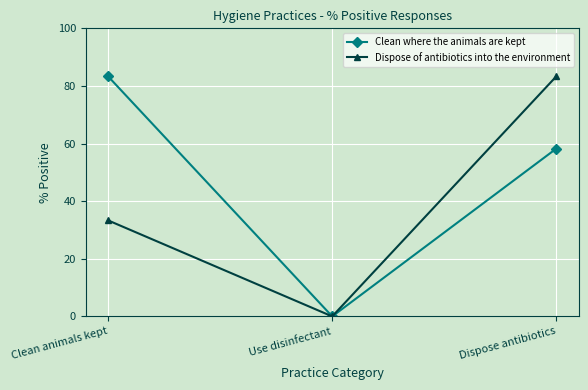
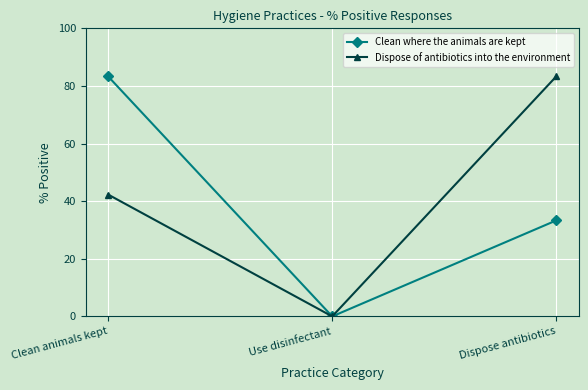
  {
    "Clean where the animals are kept": {
      "Clean animals kept": 83,
-     "Dispose antibiotics": 58
+     "Dispose antibiotics": 33
    },
    "Dispose of antibiotics into the environment": {
-     "Clean animals kept": 33,
+     "Clean animals kept": 42,
      "Dispose antibiotics": 83
    }
  }
